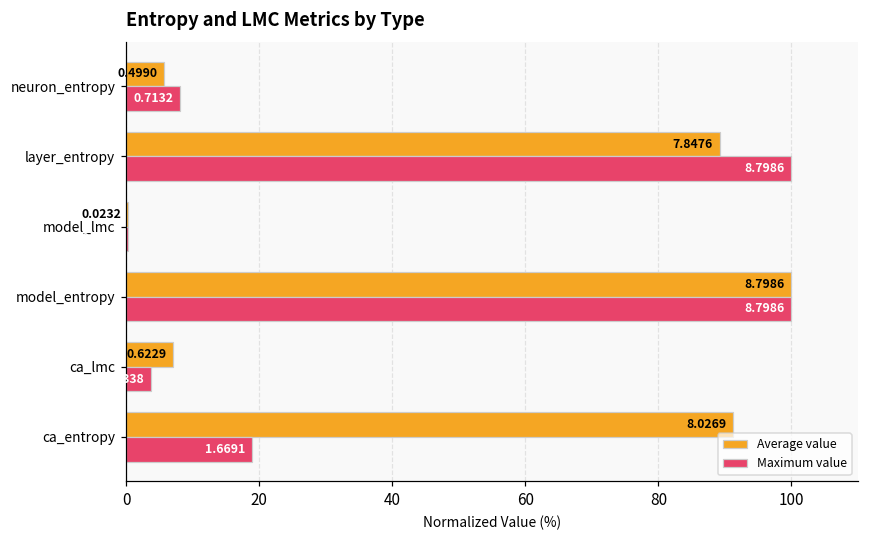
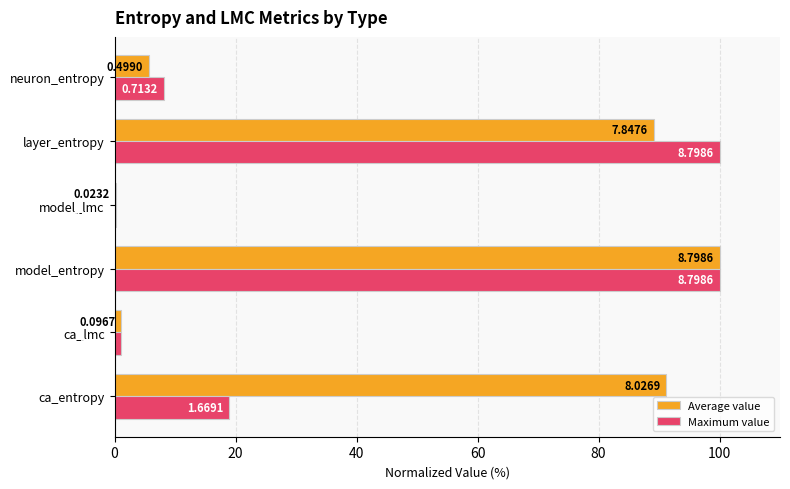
  {
    "Average value": {
-     "ca_lmc": 0.6229
+     "ca_lmc": 0.0967
    },
    "Maximum value": {
-     "ca_lmc": 4
+     "ca_lmc": 1
    }
  }
